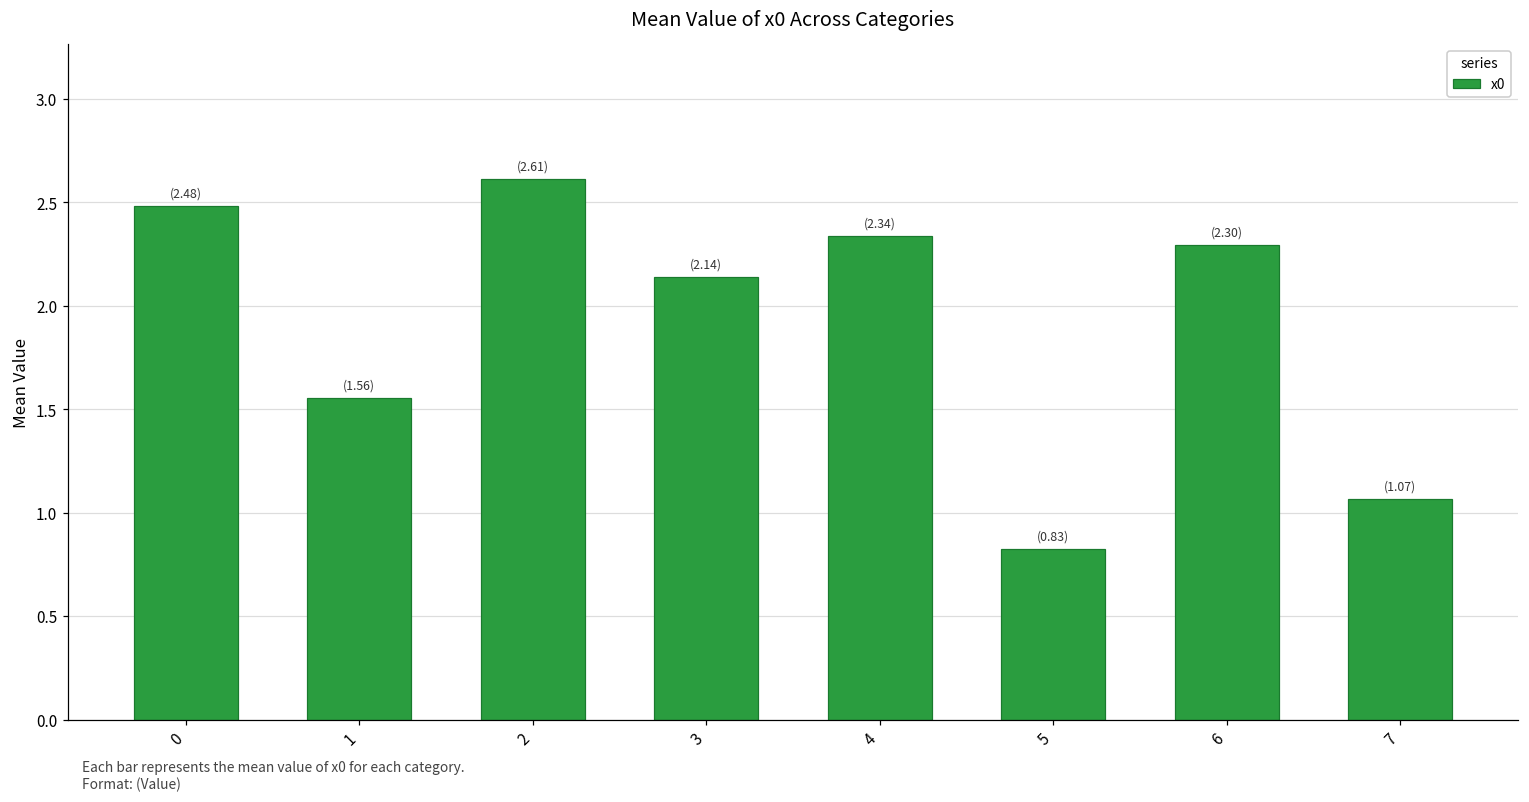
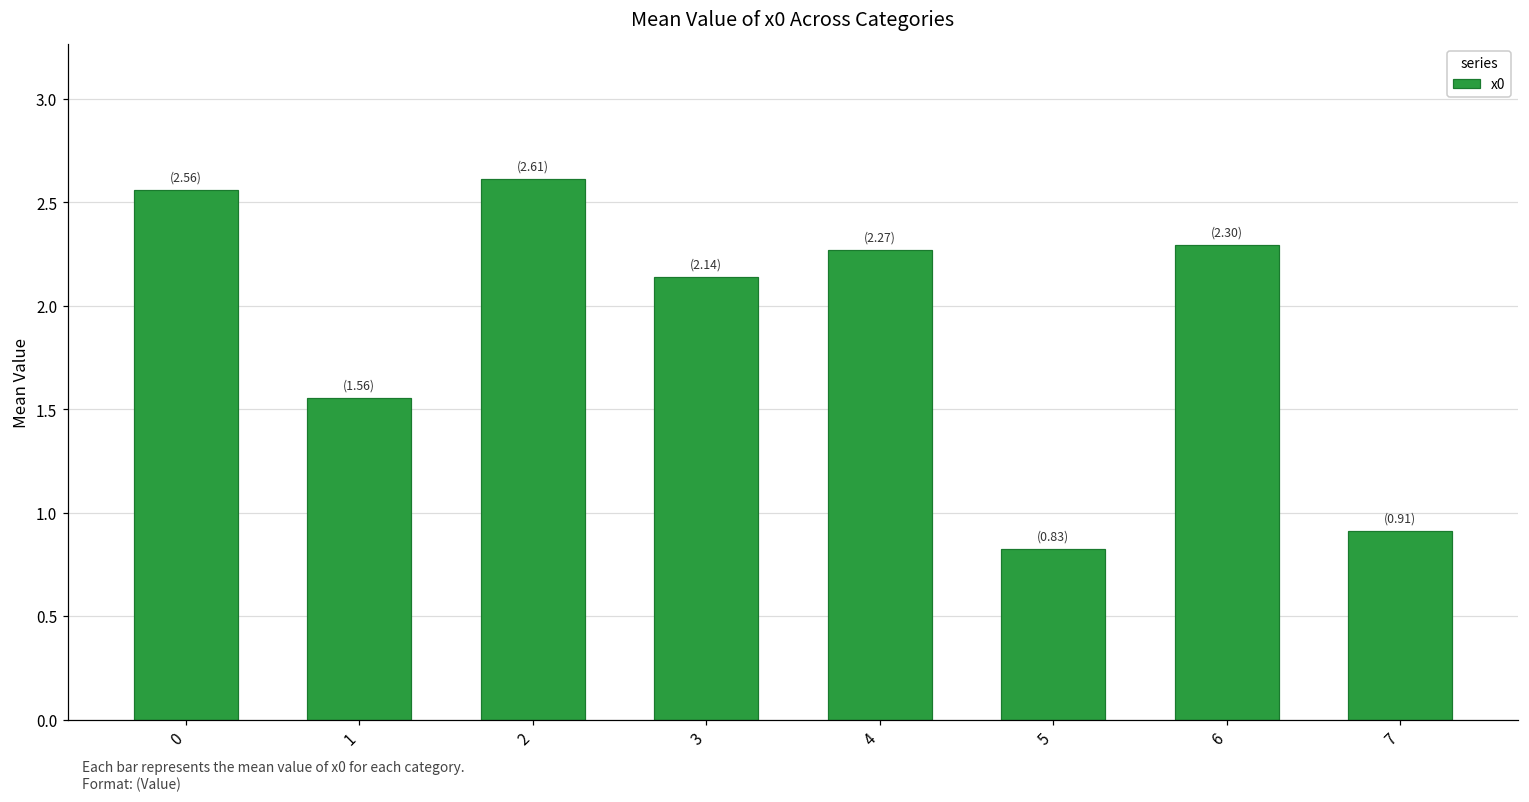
  {
-   "0": "(2.48)",
+   "0": "(2.56)",
    "1": "(1.56)",
    "2": "(2.61)",
    "3": "(2.14)",
-   "4": "(2.34)",
+   "4": "(2.27)",
    "5": "(0.83)",
    "6": "(2.30)",
-   "7": "(1.07)"
+   "7": "(0.91)"
  }
